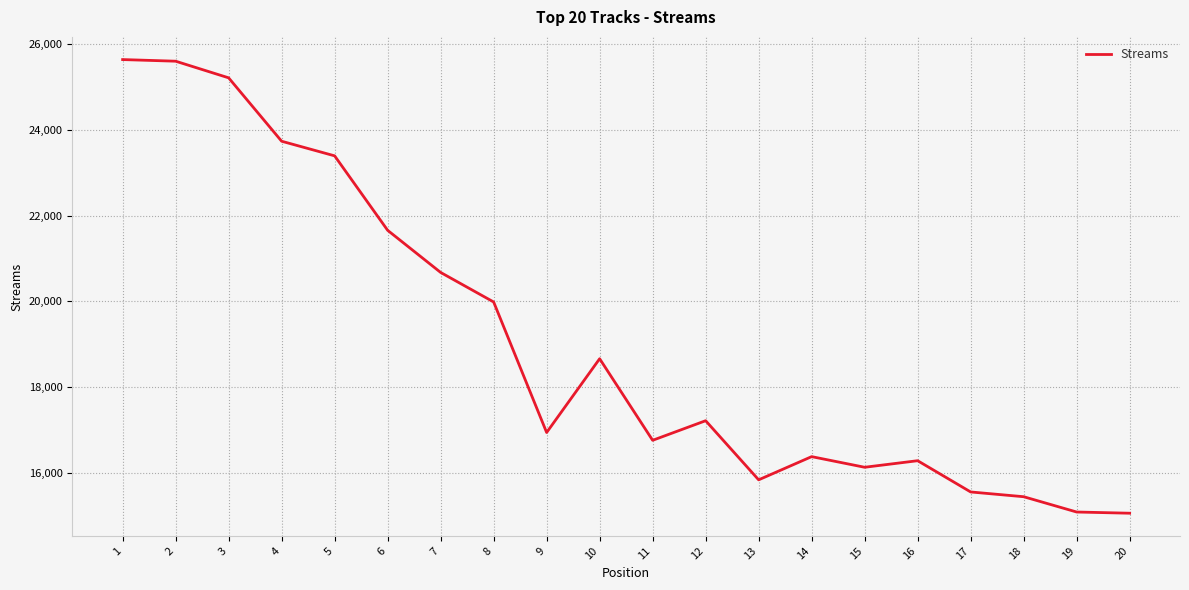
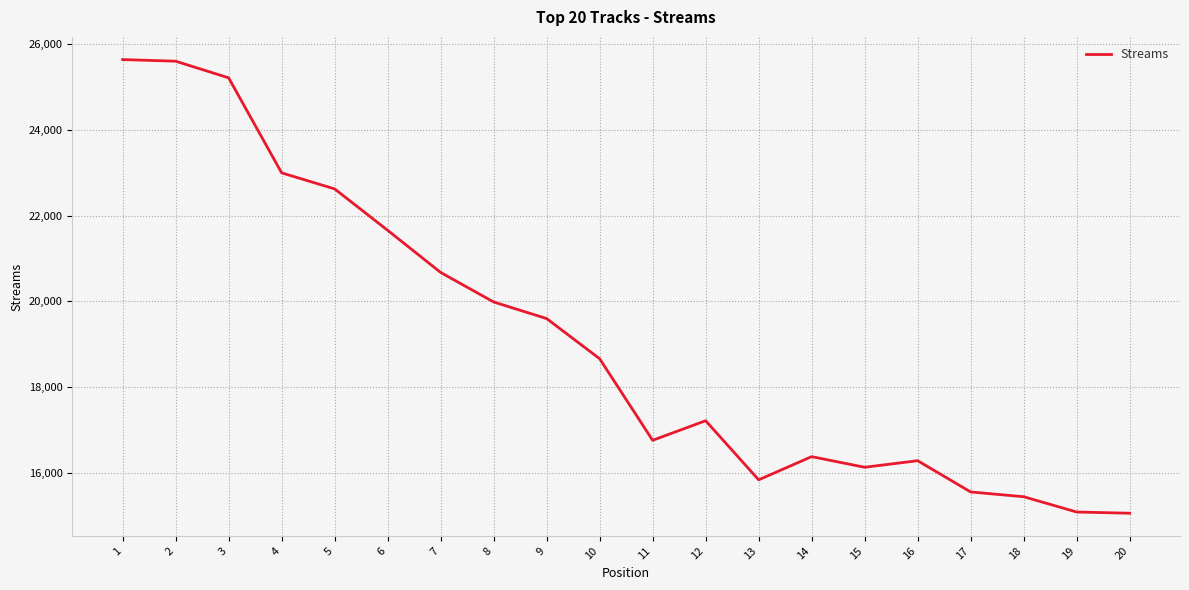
  {
    "1": "25,600",
    "2": "25,600",
    "3": "25,200",
-   "4": "23,700",
-   "5": "23,400",
+   "4": "23,000",
+   "5": "22,600",
    "6": "21,700",
    "7": "20,700",
    "8": "20,000",
-   "9": "16,900",
+   "9": "19,600",
    "10": "18,700",
    "11": "16,800",
    "12": "17,200",
    "13": "15,800",
    "14": "16,400",
    "15": "16,100",
    "16": "16,300",
    "17": "15,600",
    "18": "15,400",
    "19": "15,100",
    "20": "15,100"
  }
